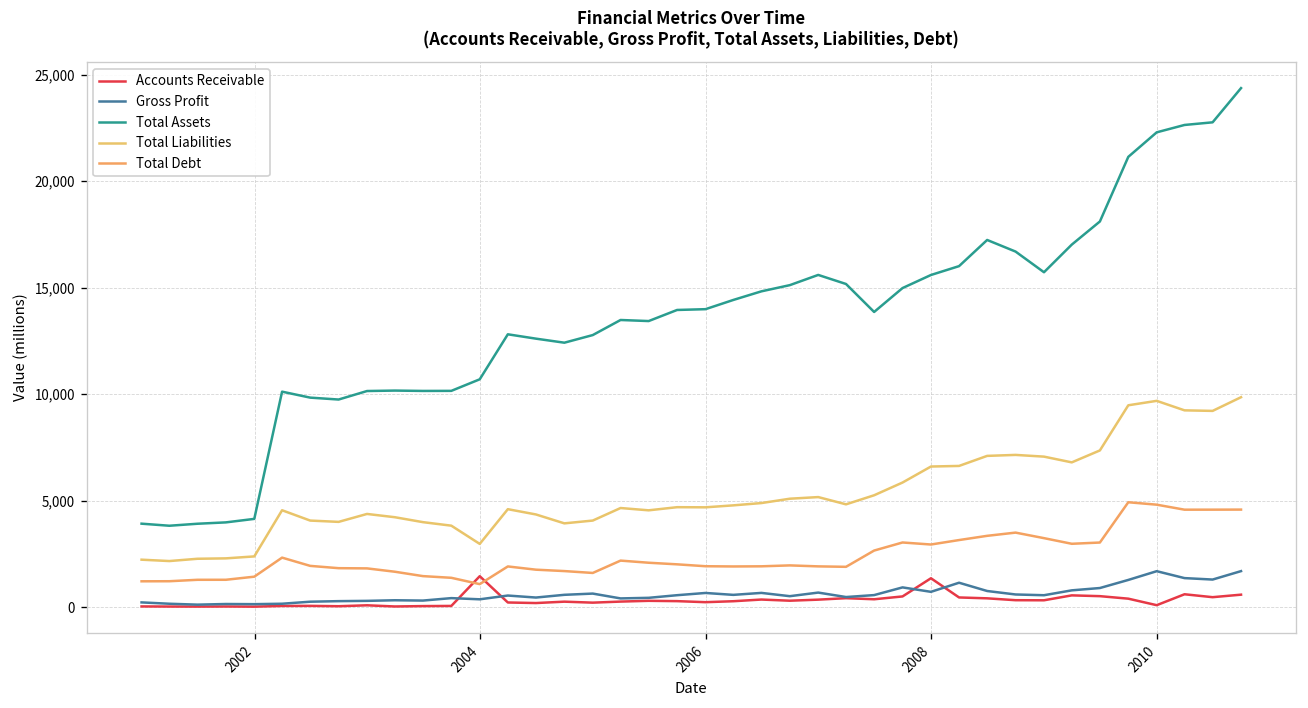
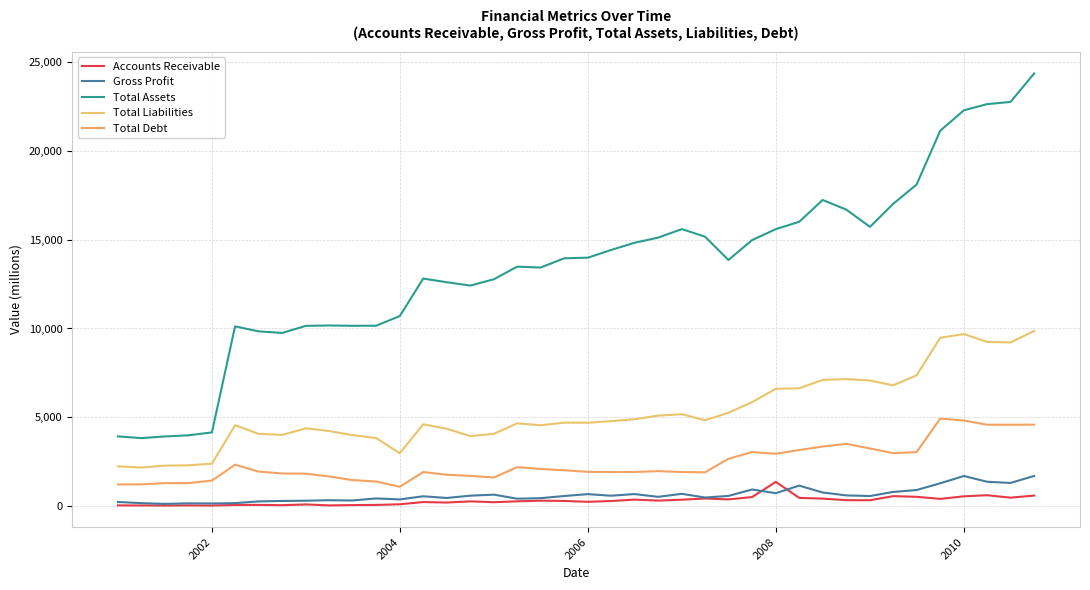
  {
    "Accounts Receivable": {
-     "2004": "1,400",
+     "2004": "100",
      "2006": "200",
      "2008": "1,400",
-     "2010": "100"
+     "2010": "500"
    }
  }
